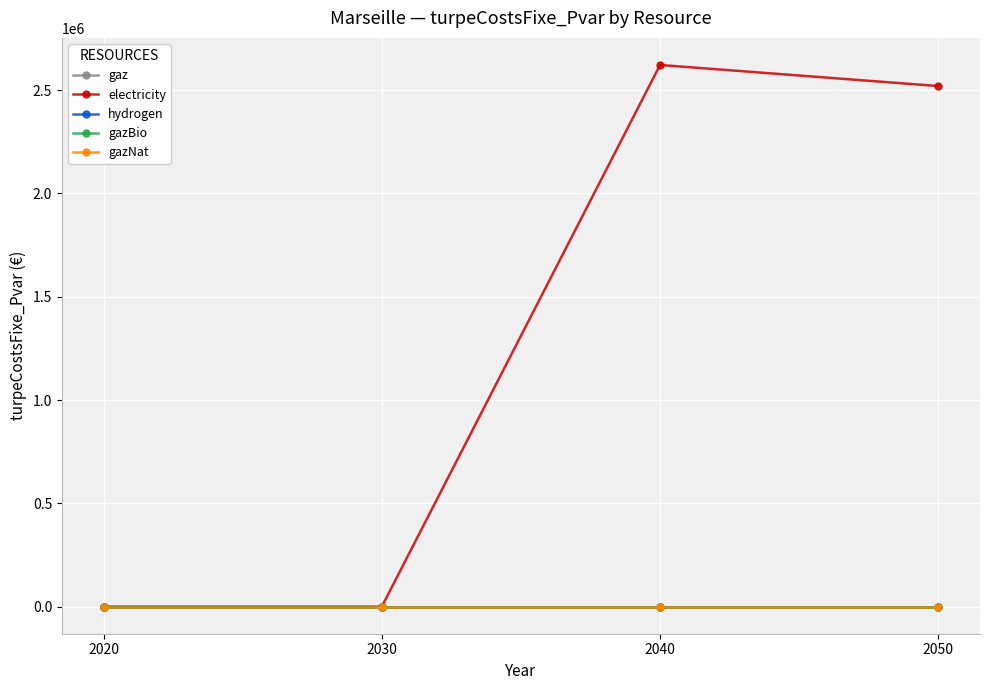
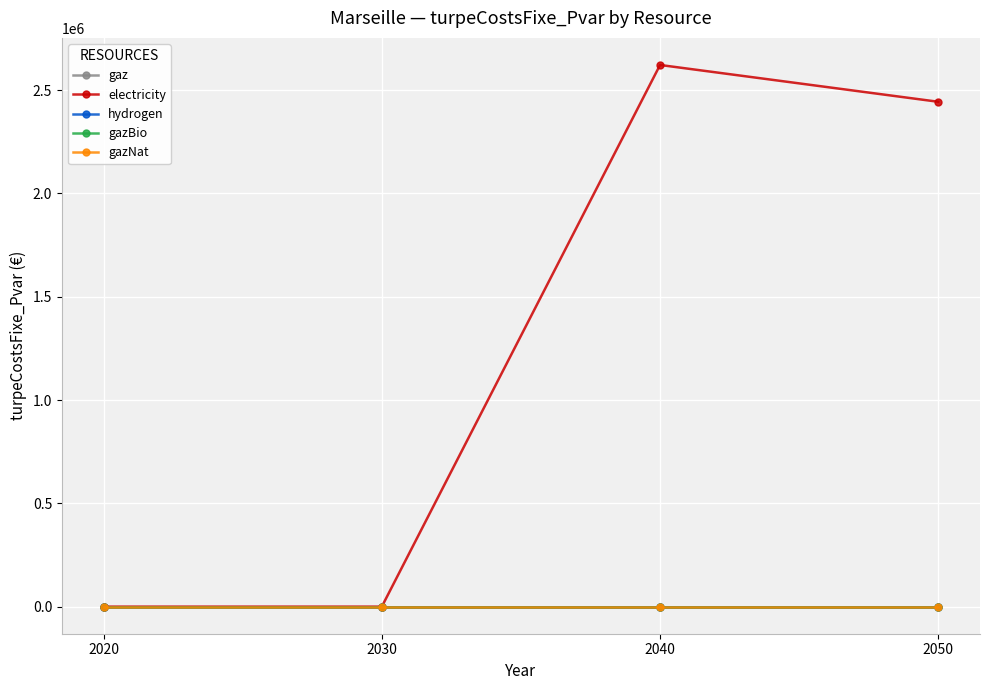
  {
    "gazNat": {
      "2040": 0,
      "2050": 0
    },
    "electricity": {
      "2040": 2620000,
-     "2050": 2520000
+     "2050": 2440000
    }
  }
